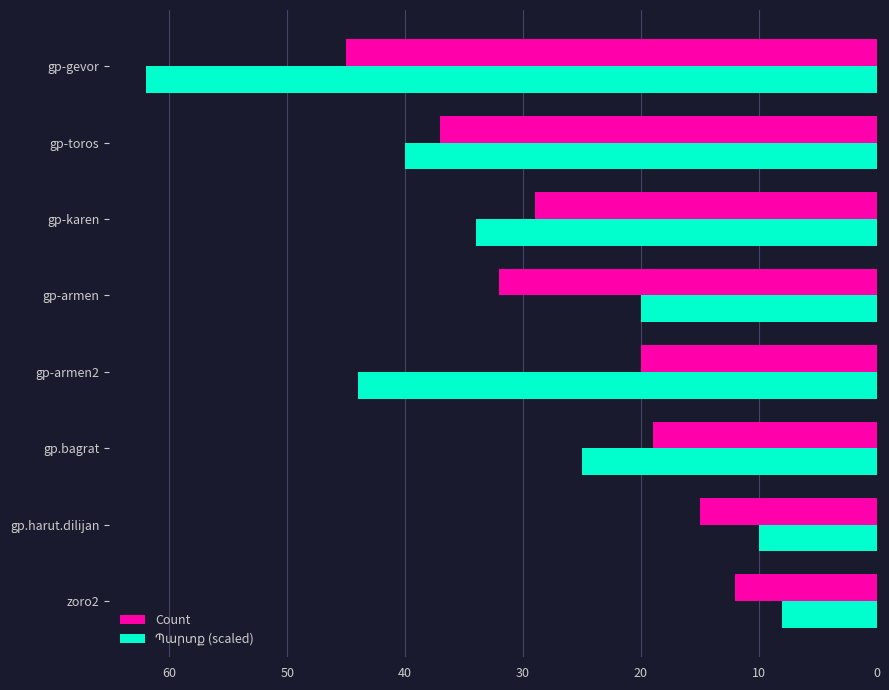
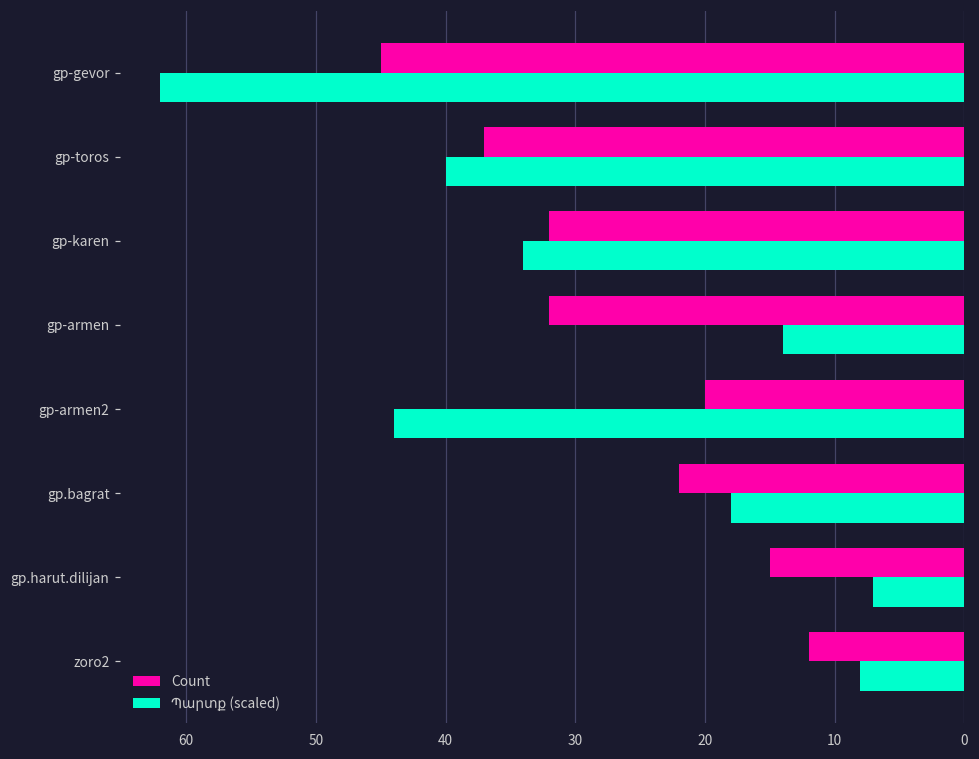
  {
    "Count": {
      "gp-gevor": 45,
      "gp-toros": 37,
-     "gp-karen": 29,
+     "gp-karen": 32,
      "gp-armen": 32,
      "gp-armen2": 20,
-     "gp.bagrat": 19,
+     "gp.bagrat": 22,
      "gp.harut.dilijan": 15,
      "zoro2": 12
    },
    "Պարտք (scaled)": {
      "gp-gevor": 62,
      "gp-toros": 40,
      "gp-karen": 34,
-     "gp-armen": 20,
+     "gp-armen": 14,
      "gp-armen2": 44,
-     "gp.bagrat": 25,
-     "gp.harut.dilijan": 10,
+     "gp.bagrat": 18,
+     "gp.harut.dilijan": 7,
      "zoro2": 8
    }
  }
